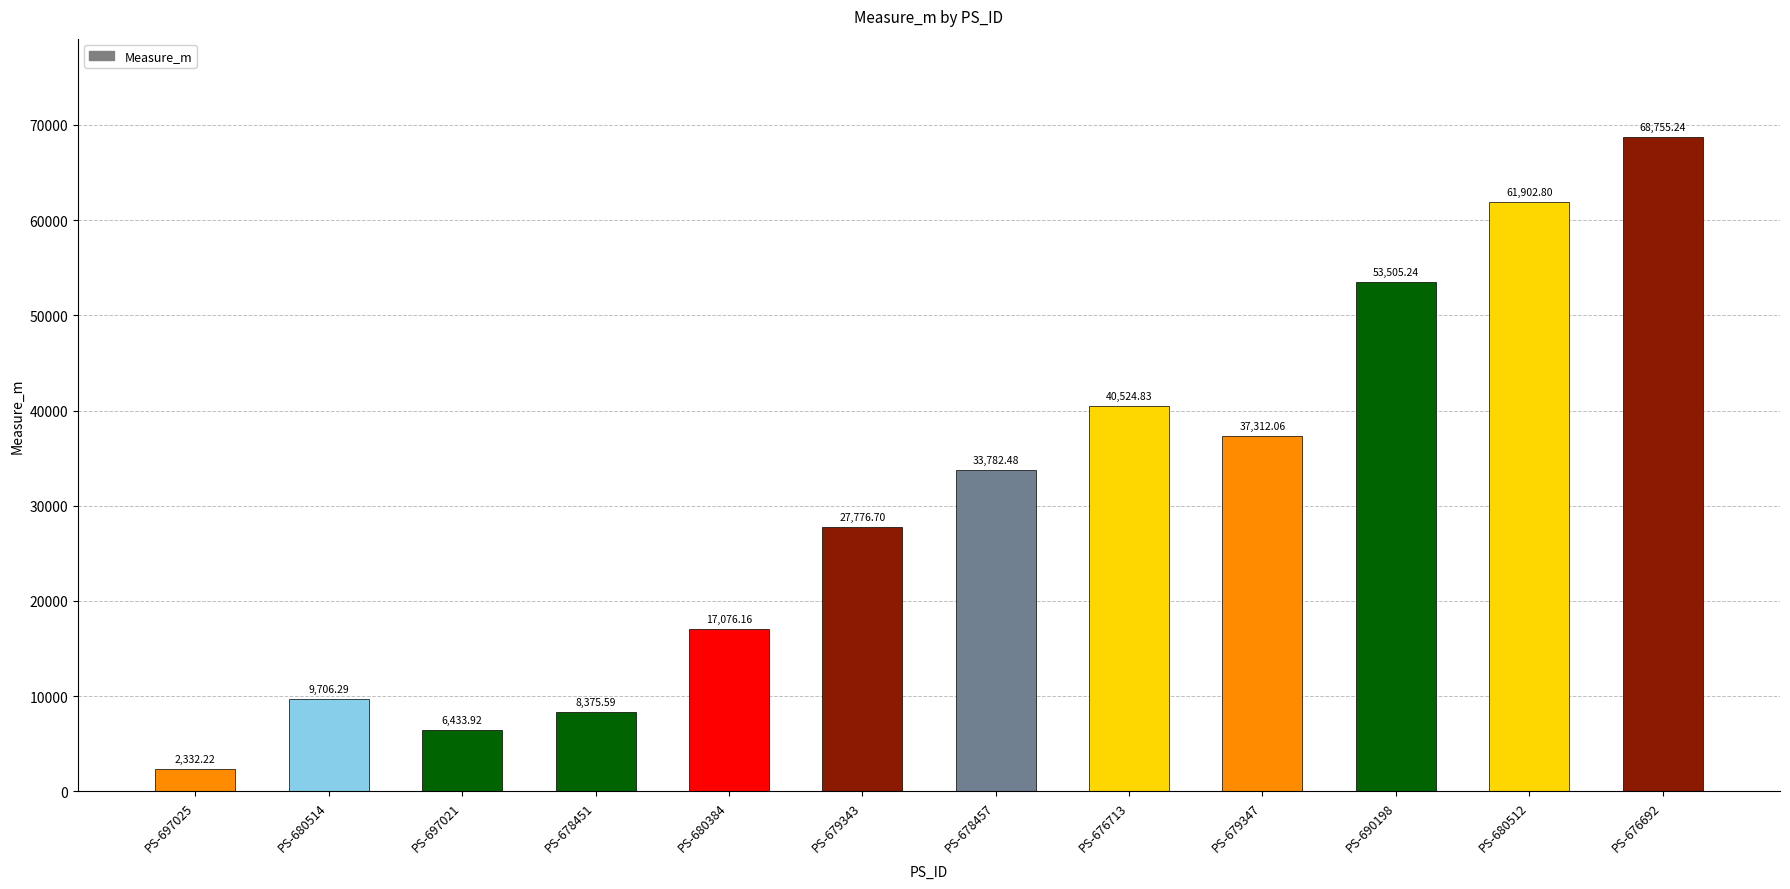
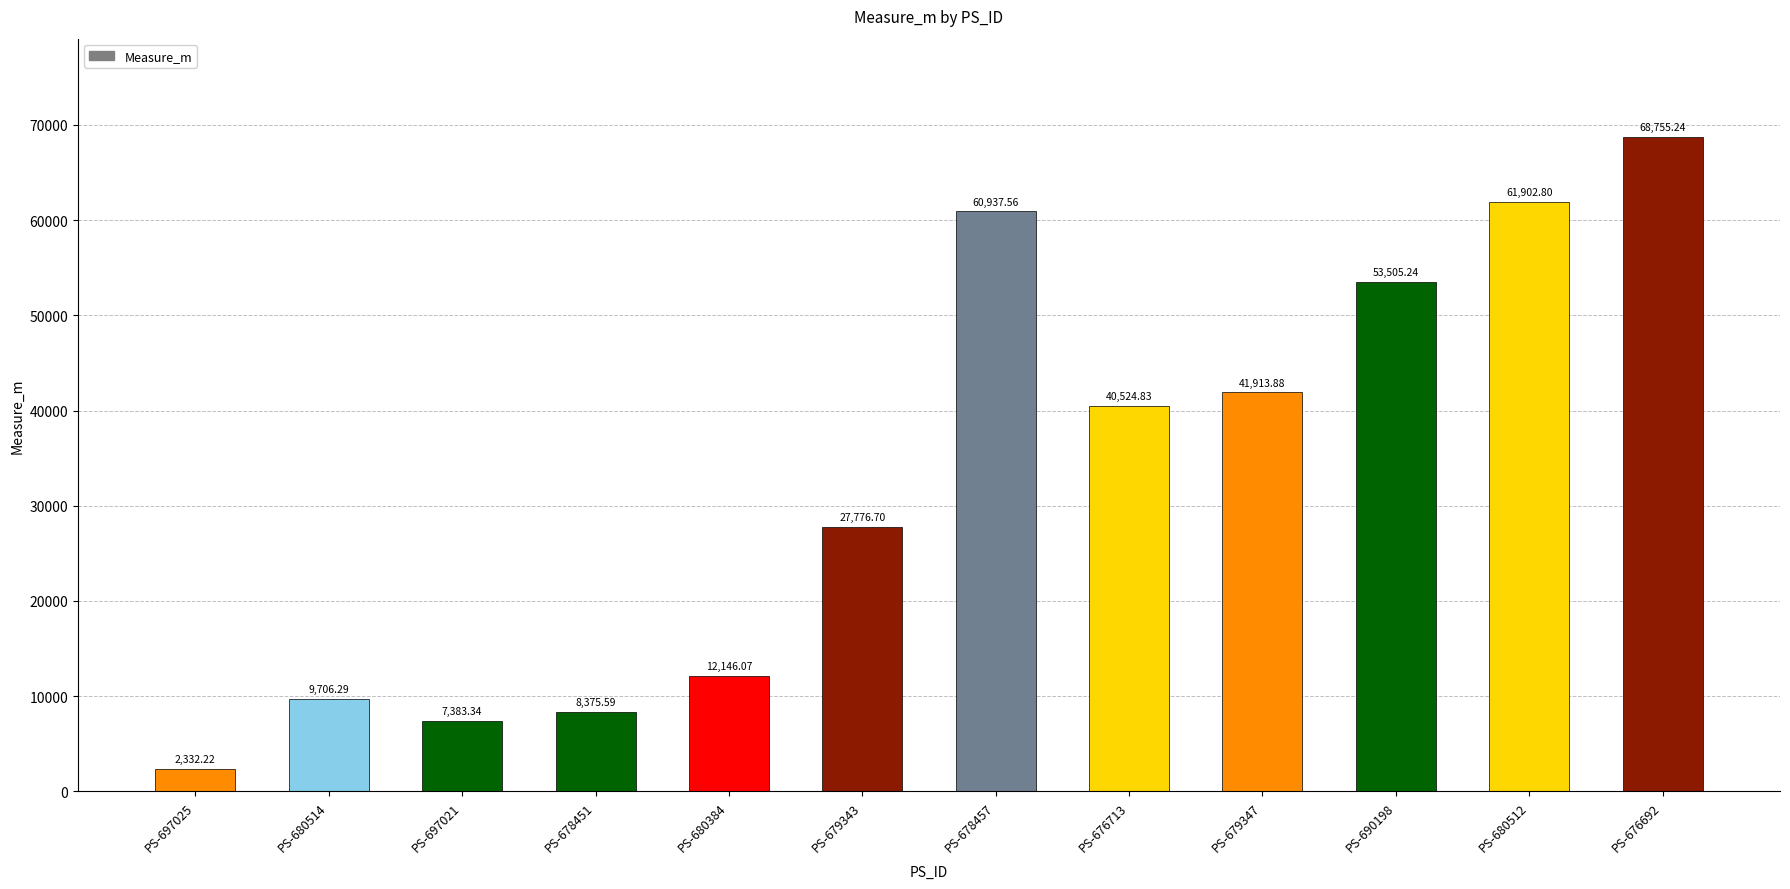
  {
    "PS-697025": "2,332.22",
    "PS-680514": "9,706.29",
-   "PS-697021": "6,433.92",
+   "PS-697021": "7,383.34",
    "PS-678451": "8,375.59",
-   "PS-680384": "17,076.16",
+   "PS-680384": "12,146.07",
    "PS-679343": "27,776.70",
-   "PS-678457": "33,782.48",
+   "PS-678457": "60,937.56",
    "PS-676713": "40,524.83",
-   "PS-679347": "37,312.06",
+   "PS-679347": "41,913.88",
    "PS-690198": "53,505.24",
    "PS-680512": "61,902.80",
    "PS-676692": "68,755.24"
  }
